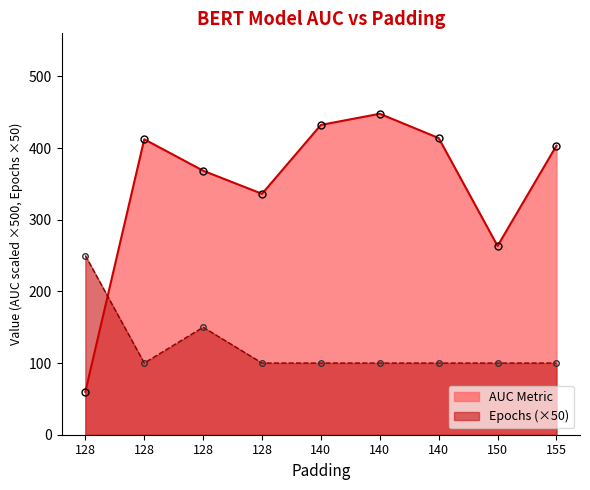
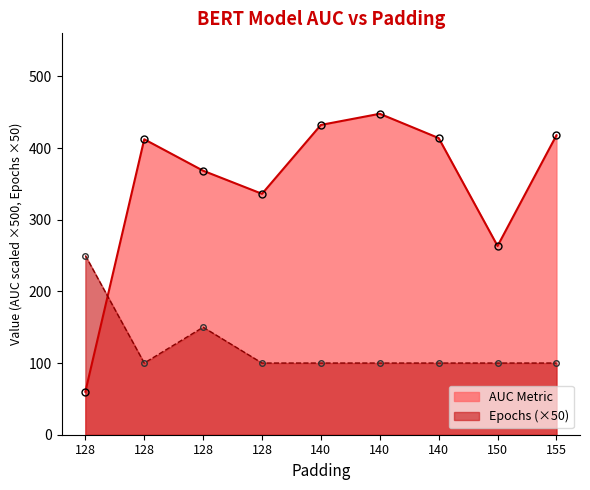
  {
    "AUC Metric": {
      "150": 260,
-     "155": 400
+     "155": 420
    },
    "Epochs (×50)": {
      "150": 100,
      "155": 100
    }
  }
